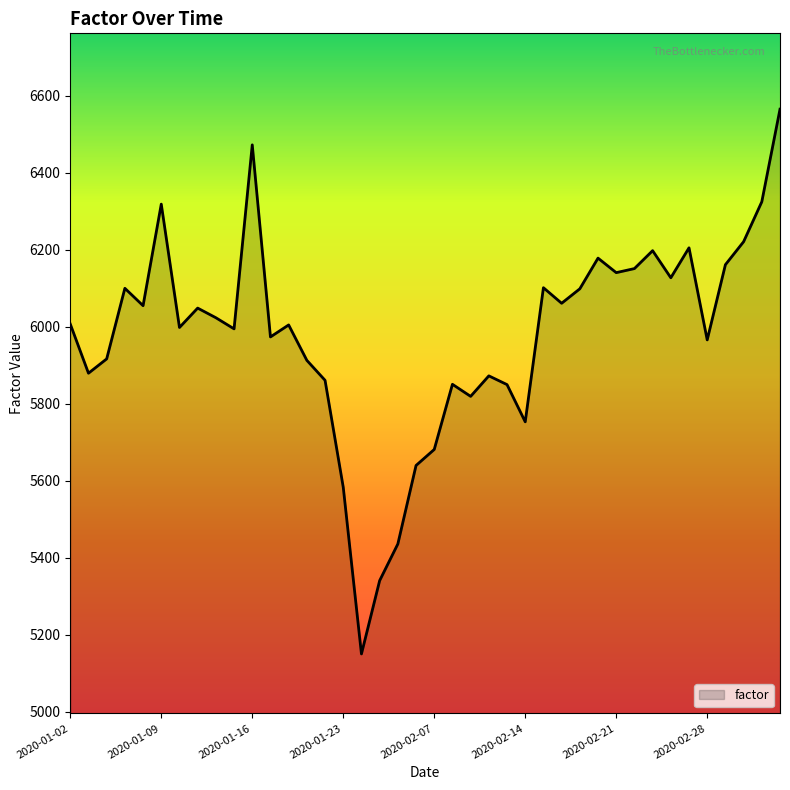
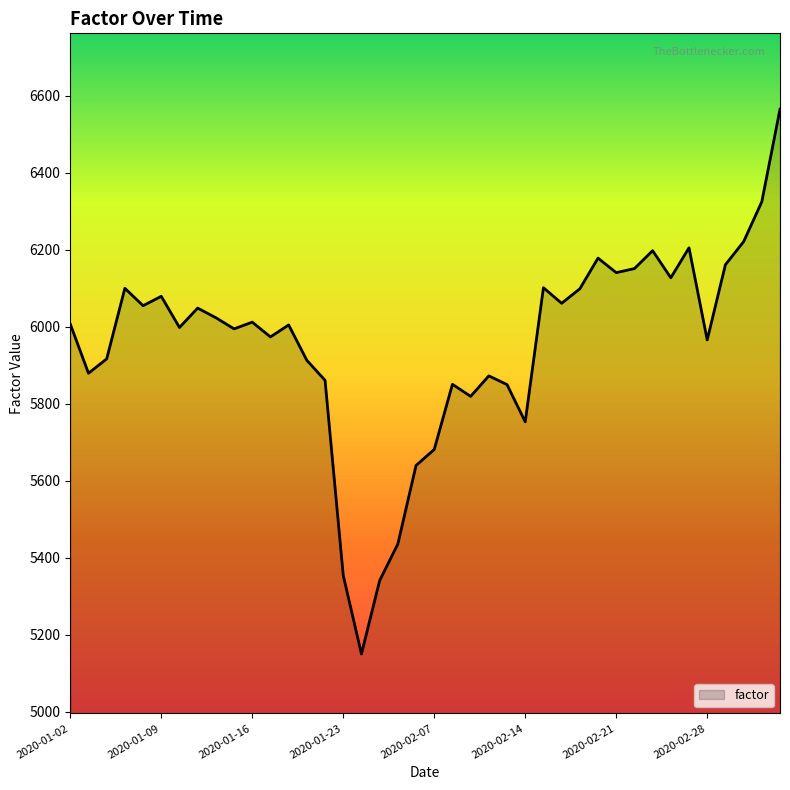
  {
    "2020-01-02": 6010,
-   "2020-01-09": 6320,
-   "2020-01-16": 6470,
-   "2020-01-23": 5580,
+   "2020-01-09": 6080,
+   "2020-01-16": 6010,
+   "2020-01-23": 5350,
    "2020-02-07": 5680,
    "2020-02-14": 5750,
    "2020-02-21": 6140,
    "2020-02-28": 5970
  }
